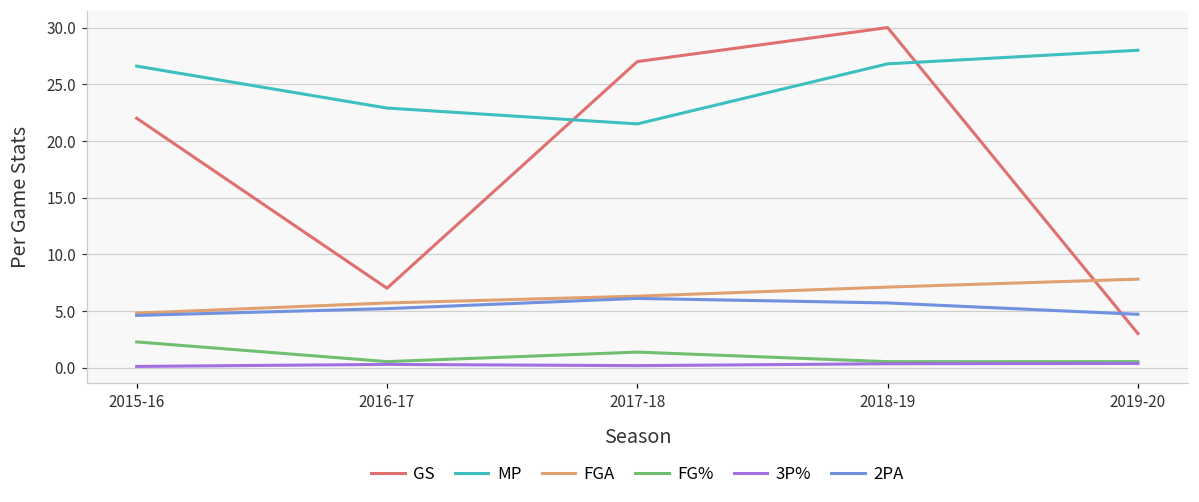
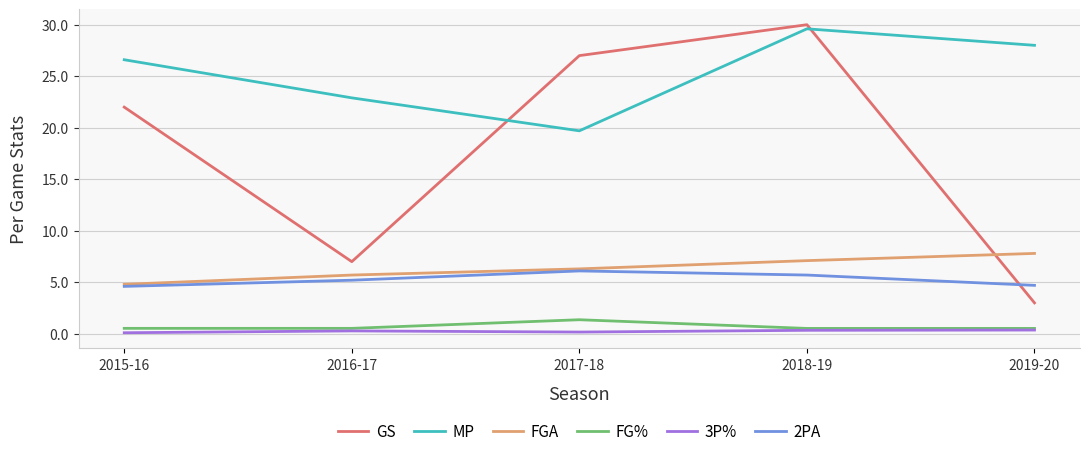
  {
    "MP": {
      "2015-16": 26.6,
      "2016-17": 22.9,
-     "2017-18": 21.5,
-     "2018-19": 26.8,
+     "2017-18": 19.7,
+     "2018-19": 29.6,
      "2019-20": 28.0
    },
    "FG%": {
-     "2015-16": 2.3,
+     "2015-16": 0.5,
      "2016-17": 0.5,
      "2017-18": 1.4
    }
  }
